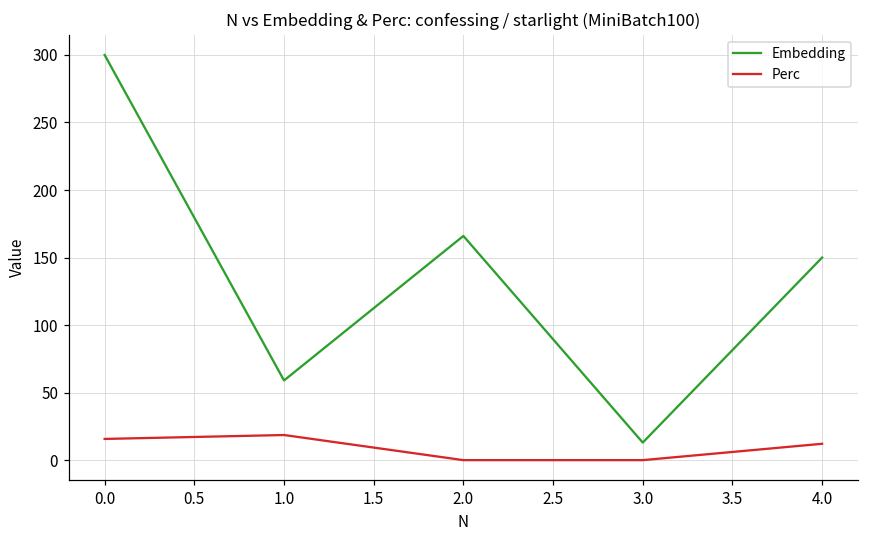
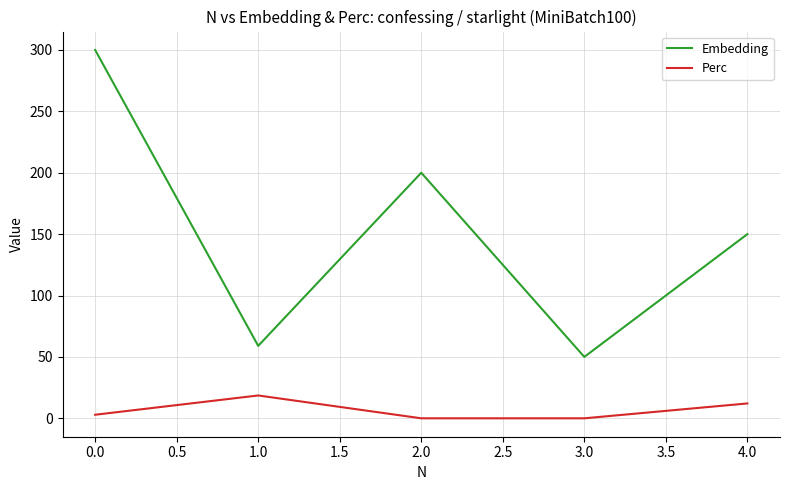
  {
    "Embedding": {
      "0.0": 300,
      "1.0": 59,
-     "2.0": 166,
-     "3.0": 13,
+     "2.0": 200,
+     "3.0": 50,
      "4.0": 150
    },
    "Perc": {
-     "0.0": 16,
+     "0.0": 3,
      "1.0": 19,
      "2.0": 0,
      "3.0": 0,
      "4.0": 12
    }
  }
